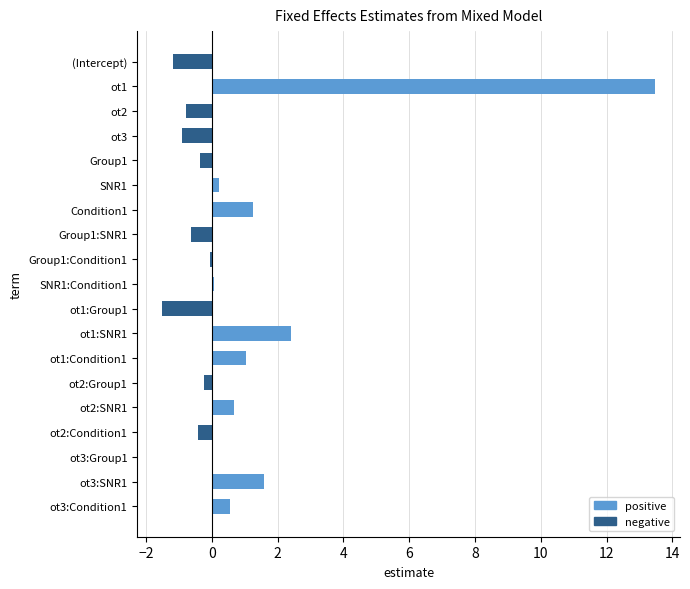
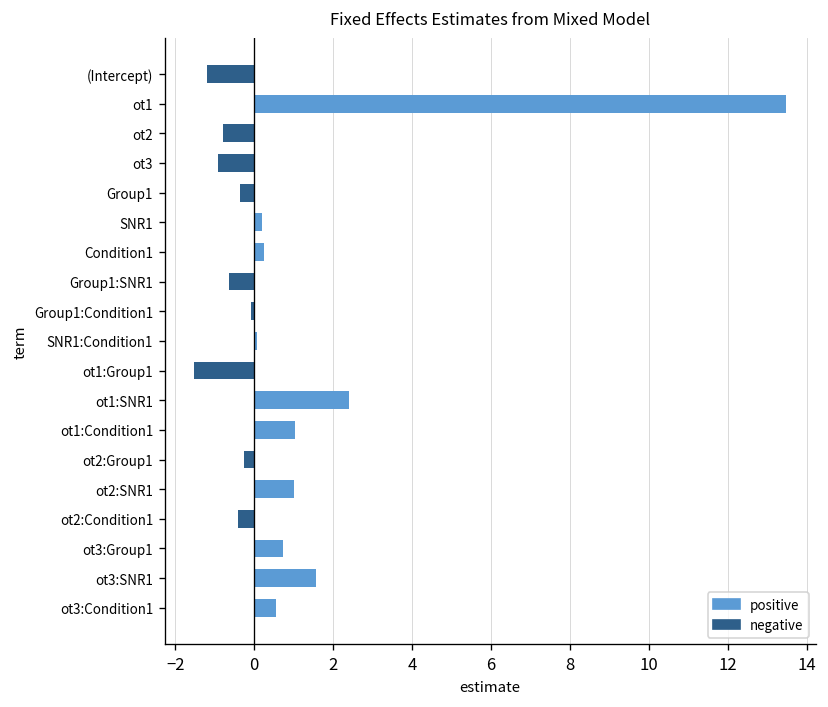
  {
    "(Intercept)": -1.2,
    "ot1": 13.5,
    "ot2": -0.8,
    "ot3": -0.9,
    "Group1": -0.4,
    "SNR1": 0.2,
-   "Condition1": 1.2,
+   "Condition1": 0.3,
    "Group1:SNR1": -0.6,
    "ot1:Group1": -1.5,
    "ot1:SNR1": 2.4,
    "ot1:Condition1": 1.0,
    "ot2:Group1": -0.3,
-   "ot2:SNR1": 0.7,
+   "ot2:SNR1": 1.0,
    "ot2:Condition1": -0.4,
-   "ot3:Group1": 0.0,
+   "ot3:Group1": 0.7,
    "ot3:SNR1": 1.6,
    "ot3:Condition1": 0.5
  }
